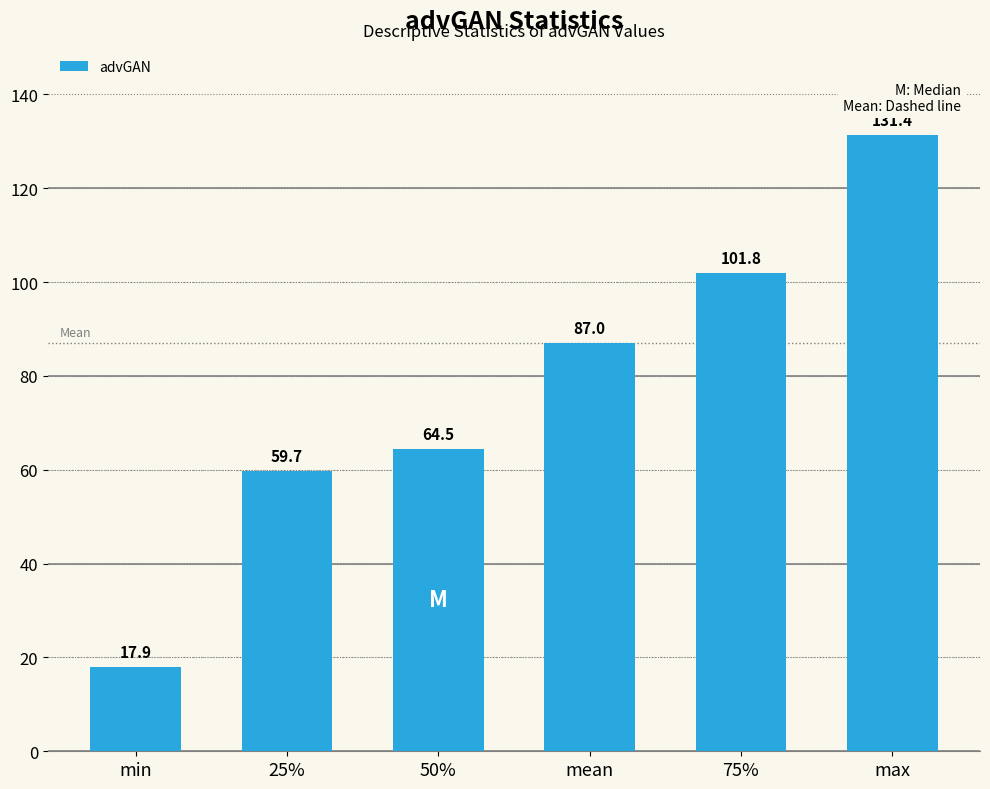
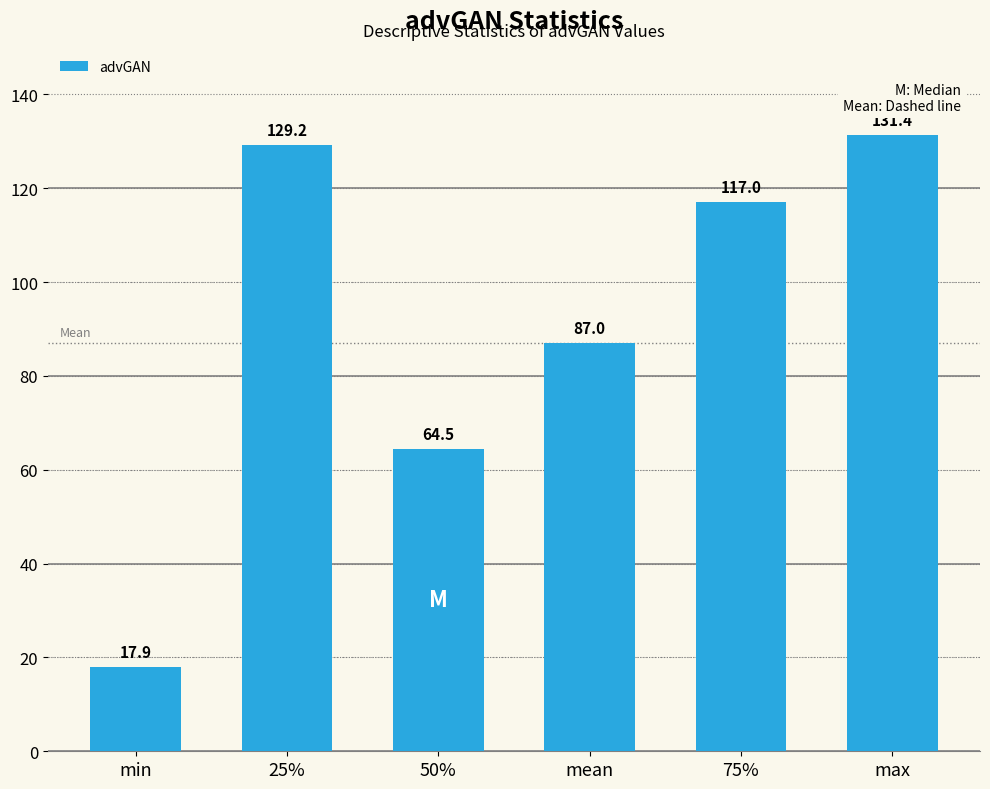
  {
    "min": 17.9,
-   "25%": 59.7,
+   "25%": 129.2,
    "50%": 64.5,
    "mean": 87.0,
-   "75%": 101.8
+   "75%": 117.0
  }
